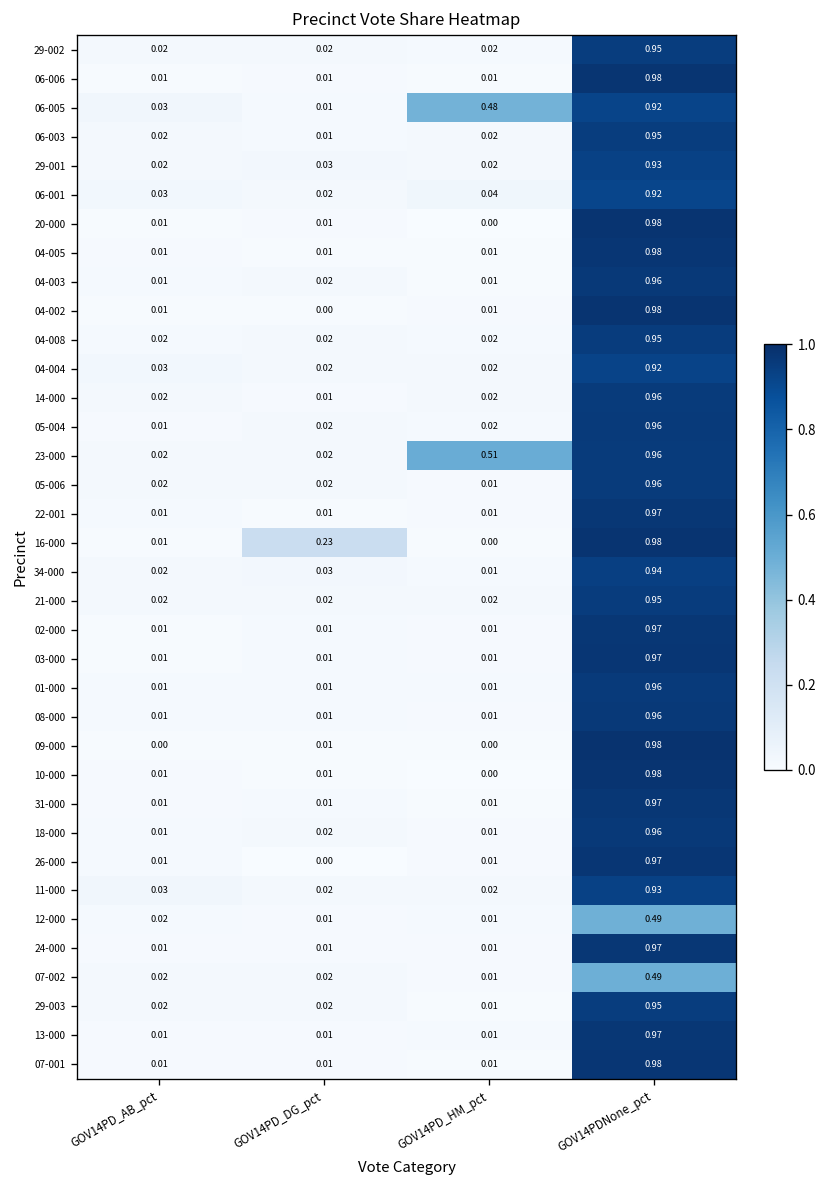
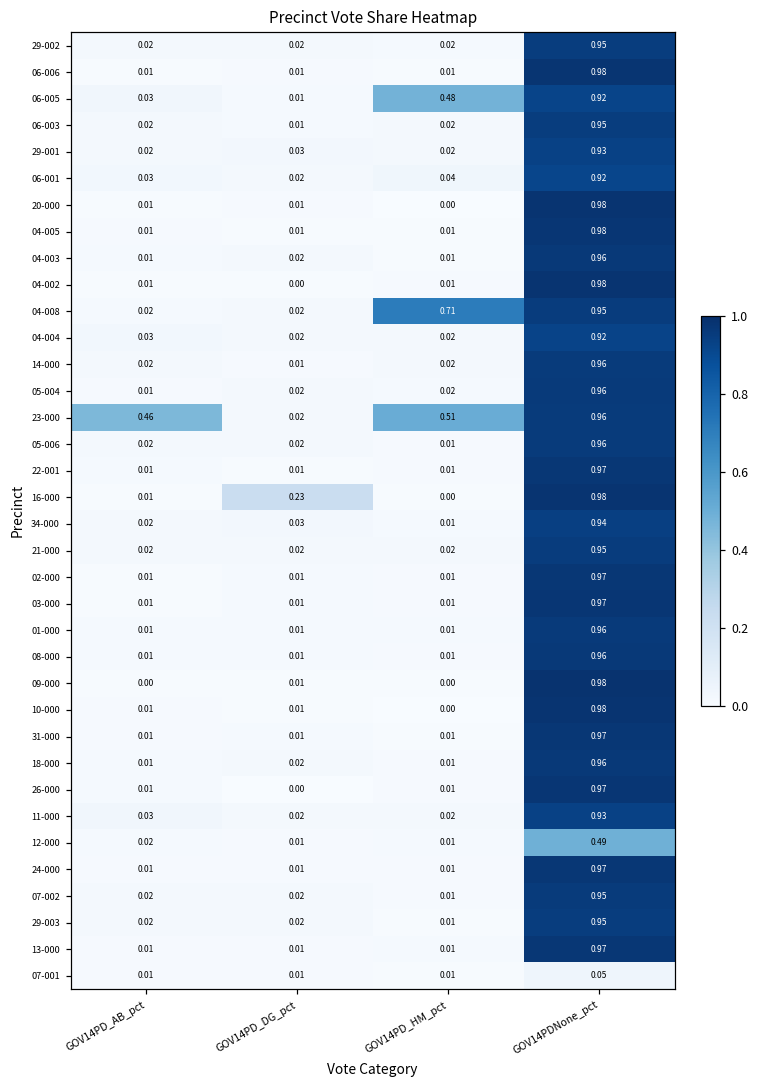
  {
    "29-002": {
      "GOV14PD_AB_pct": 0.02,
      "GOV14PD_DG_pct": 0.02,
      "GOV14PD_HM_pct": 0.02,
      "GOV14PDNone_pct": 0.95
    },
    "06-006": {
      "GOV14PD_AB_pct": 0.01,
      "GOV14PD_DG_pct": 0.01,
      "GOV14PD_HM_pct": 0.01,
      "GOV14PDNone_pct": 0.98
    },
    "06-005": {
      "GOV14PD_AB_pct": 0.03,
      "GOV14PD_DG_pct": 0.01,
      "GOV14PD_HM_pct": 0.48,
      "GOV14PDNone_pct": 0.92
    },
    "06-003": {
      "GOV14PD_AB_pct": 0.02,
      "GOV14PD_DG_pct": 0.01,
      "GOV14PD_HM_pct": 0.02,
      "GOV14PDNone_pct": 0.95
    },
    "29-001": {
      "GOV14PD_AB_pct": 0.02,
      "GOV14PD_DG_pct": 0.03,
      "GOV14PD_HM_pct": 0.02,
      "GOV14PDNone_pct": 0.93
    },
    "06-001": {
      "GOV14PD_AB_pct": 0.03,
      "GOV14PD_DG_pct": 0.02,
      "GOV14PD_HM_pct": 0.04,
      "GOV14PDNone_pct": 0.92
    },
    "20-000": {
      "GOV14PD_AB_pct": 0.01,
      "GOV14PD_DG_pct": 0.01,
      "GOV14PD_HM_pct": 0.00,
      "GOV14PDNone_pct": 0.98
    },
    "04-005": {
      "GOV14PD_AB_pct": 0.01,
      "GOV14PD_DG_pct": 0.01,
      "GOV14PD_HM_pct": 0.01,
      "GOV14PDNone_pct": 0.98
    },
    "04-003": {
      "GOV14PD_AB_pct": 0.01,
      "GOV14PD_DG_pct": 0.02,
      "GOV14PD_HM_pct": 0.01,
      "GOV14PDNone_pct": 0.96
    },
    "04-002": {
      "GOV14PD_AB_pct": 0.01,
      "GOV14PD_DG_pct": 0.00,
      "GOV14PD_HM_pct": 0.01,
      "GOV14PDNone_pct": 0.98
    },
    "04-008": {
      "GOV14PD_AB_pct": 0.02,
      "GOV14PD_DG_pct": 0.02,
-     "GOV14PD_HM_pct": 0.02,
+     "GOV14PD_HM_pct": 0.71,
      "GOV14PDNone_pct": 0.95
    },
    "04-004": {
      "GOV14PD_AB_pct": 0.03,
      "GOV14PD_DG_pct": 0.02,
      "GOV14PD_HM_pct": 0.02,
      "GOV14PDNone_pct": 0.92
    },
    "14-000": {
      "GOV14PD_AB_pct": 0.02,
      "GOV14PD_DG_pct": 0.01,
      "GOV14PD_HM_pct": 0.02,
      "GOV14PDNone_pct": 0.96
    },
    "05-004": {
      "GOV14PD_AB_pct": 0.01,
      "GOV14PD_DG_pct": 0.02,
      "GOV14PD_HM_pct": 0.02,
      "GOV14PDNone_pct": 0.96
    },
    "23-000": {
-     "GOV14PD_AB_pct": 0.02,
+     "GOV14PD_AB_pct": 0.46,
      "GOV14PD_DG_pct": 0.02,
      "GOV14PD_HM_pct": 0.51,
      "GOV14PDNone_pct": 0.96
    },
    "05-006": {
      "GOV14PD_AB_pct": 0.02,
      "GOV14PD_DG_pct": 0.02,
      "GOV14PD_HM_pct": 0.01,
      "GOV14PDNone_pct": 0.96
    },
    "22-001": {
      "GOV14PD_AB_pct": 0.01,
      "GOV14PD_DG_pct": 0.01,
      "GOV14PD_HM_pct": 0.01,
      "GOV14PDNone_pct": 0.97
    },
    "16-000": {
      "GOV14PD_AB_pct": 0.01,
      "GOV14PD_DG_pct": 0.23,
      "GOV14PD_HM_pct": 0.00,
      "GOV14PDNone_pct": 0.98
    },
    "34-000": {
      "GOV14PD_AB_pct": 0.02,
      "GOV14PD_DG_pct": 0.03,
      "GOV14PD_HM_pct": 0.01,
      "GOV14PDNone_pct": 0.94
    },
    "21-000": {
      "GOV14PD_AB_pct": 0.02,
      "GOV14PD_DG_pct": 0.02,
      "GOV14PD_HM_pct": 0.02,
      "GOV14PDNone_pct": 0.95
    },
    "02-000": {
      "GOV14PD_AB_pct": 0.01,
      "GOV14PD_DG_pct": 0.01,
      "GOV14PD_HM_pct": 0.01,
      "GOV14PDNone_pct": 0.97
    },
    "03-000": {
      "GOV14PD_AB_pct": 0.01,
      "GOV14PD_DG_pct": 0.01,
      "GOV14PD_HM_pct": 0.01,
      "GOV14PDNone_pct": 0.97
    },
    "01-000": {
      "GOV14PD_AB_pct": 0.01,
      "GOV14PD_DG_pct": 0.01,
      "GOV14PD_HM_pct": 0.01,
      "GOV14PDNone_pct": 0.96
    },
    "08-000": {
      "GOV14PD_AB_pct": 0.01,
      "GOV14PD_DG_pct": 0.01,
      "GOV14PD_HM_pct": 0.01,
      "GOV14PDNone_pct": 0.96
    },
    "09-000": {
      "GOV14PD_AB_pct": 0.00,
      "GOV14PD_DG_pct": 0.01,
      "GOV14PD_HM_pct": 0.00,
      "GOV14PDNone_pct": 0.98
    },
    "10-000": {
      "GOV14PD_AB_pct": 0.01,
      "GOV14PD_DG_pct": 0.01,
      "GOV14PD_HM_pct": 0.00,
      "GOV14PDNone_pct": 0.98
    },
    "31-000": {
      "GOV14PD_AB_pct": 0.01,
      "GOV14PD_DG_pct": 0.01,
      "GOV14PD_HM_pct": 0.01,
      "GOV14PDNone_pct": 0.97
    },
    "18-000": {
      "GOV14PD_AB_pct": 0.01,
      "GOV14PD_DG_pct": 0.02,
      "GOV14PD_HM_pct": 0.01,
      "GOV14PDNone_pct": 0.96
    },
    "26-000": {
      "GOV14PD_AB_pct": 0.01,
      "GOV14PD_DG_pct": 0.00,
      "GOV14PD_HM_pct": 0.01,
      "GOV14PDNone_pct": 0.97
    },
    "11-000": {
      "GOV14PD_AB_pct": 0.03,
      "GOV14PD_DG_pct": 0.02,
      "GOV14PD_HM_pct": 0.02,
      "GOV14PDNone_pct": 0.93
    },
    "12-000": {
      "GOV14PD_AB_pct": 0.02,
      "GOV14PD_DG_pct": 0.01,
      "GOV14PD_HM_pct": 0.01,
      "GOV14PDNone_pct": 0.49
    },
    "24-000": {
      "GOV14PD_AB_pct": 0.01,
      "GOV14PD_DG_pct": 0.01,
      "GOV14PD_HM_pct": 0.01,
      "GOV14PDNone_pct": 0.97
    },
    "07-002": {
      "GOV14PD_AB_pct": 0.02,
      "GOV14PD_DG_pct": 0.02,
      "GOV14PD_HM_pct": 0.01,
-     "GOV14PDNone_pct": 0.49
+     "GOV14PDNone_pct": 0.95
    },
    "29-003": {
      "GOV14PD_AB_pct": 0.02,
      "GOV14PD_DG_pct": 0.02,
      "GOV14PD_HM_pct": 0.01,
      "GOV14PDNone_pct": 0.95
    },
    "13-000": {
      "GOV14PD_AB_pct": 0.01,
      "GOV14PD_DG_pct": 0.01,
      "GOV14PD_HM_pct": 0.01,
      "GOV14PDNone_pct": 0.97
    },
    "07-001": {
      "GOV14PD_AB_pct": 0.01,
      "GOV14PD_DG_pct": 0.01,
      "GOV14PD_HM_pct": 0.01,
-     "GOV14PDNone_pct": 0.98
+     "GOV14PDNone_pct": 0.05
    }
  }
